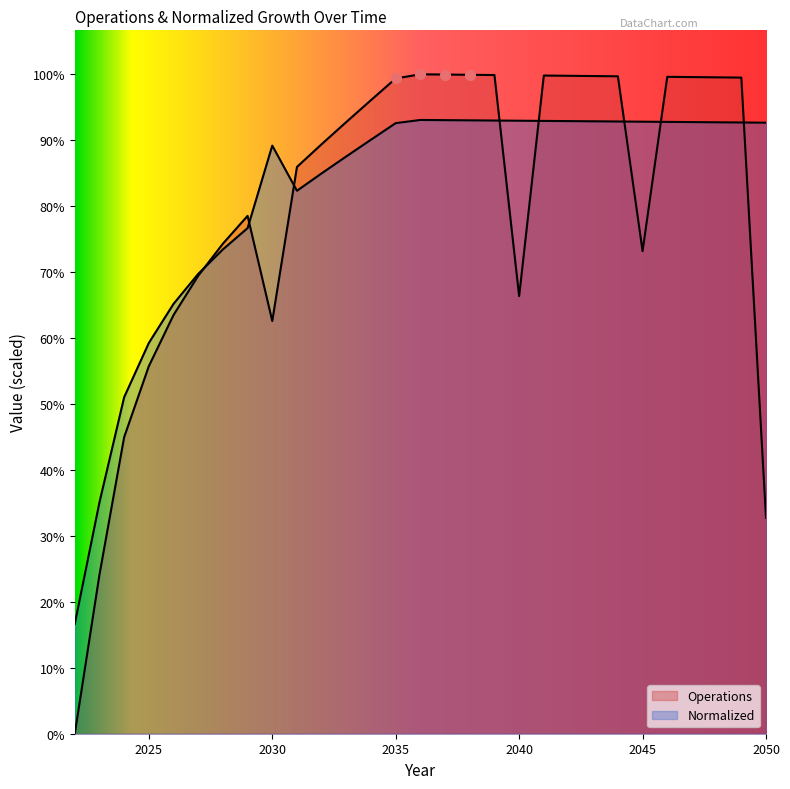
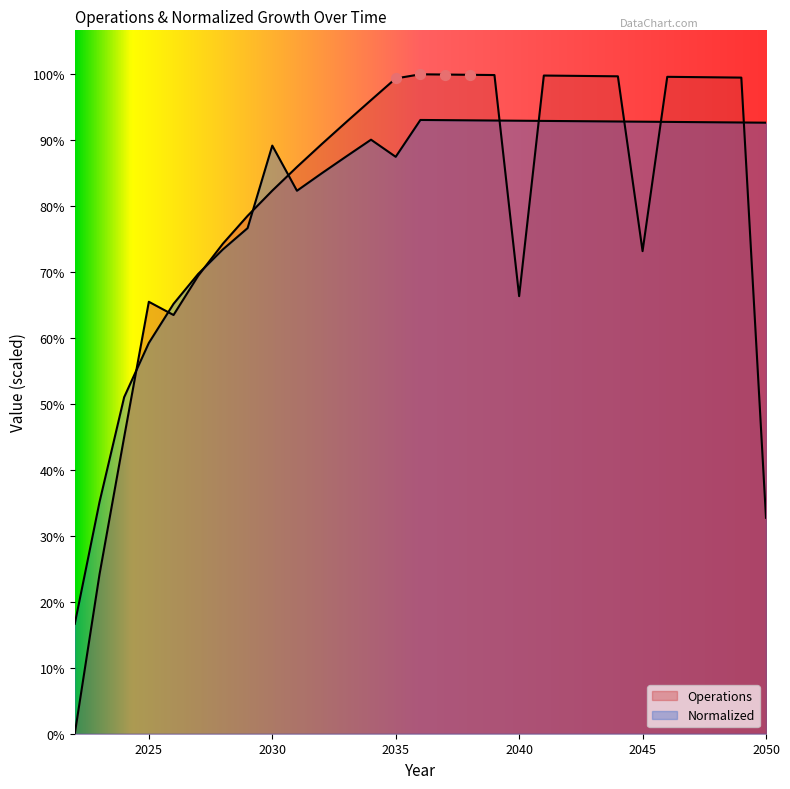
  {
    "Operations": {
-     "2025": "56%",
-     "2030": "63%",
+     "2025": "66%",
+     "2030": "82%",
      "2040": "66%",
      "2045": "73%",
      "2050": "33%"
    },
    "Normalized": {
      "2025": "59%",
      "2030": "89%",
-     "2035": "93%",
+     "2035": "87%",
      "2040": "93%",
      "2045": "93%",
      "2050": "93%"
    }
  }
